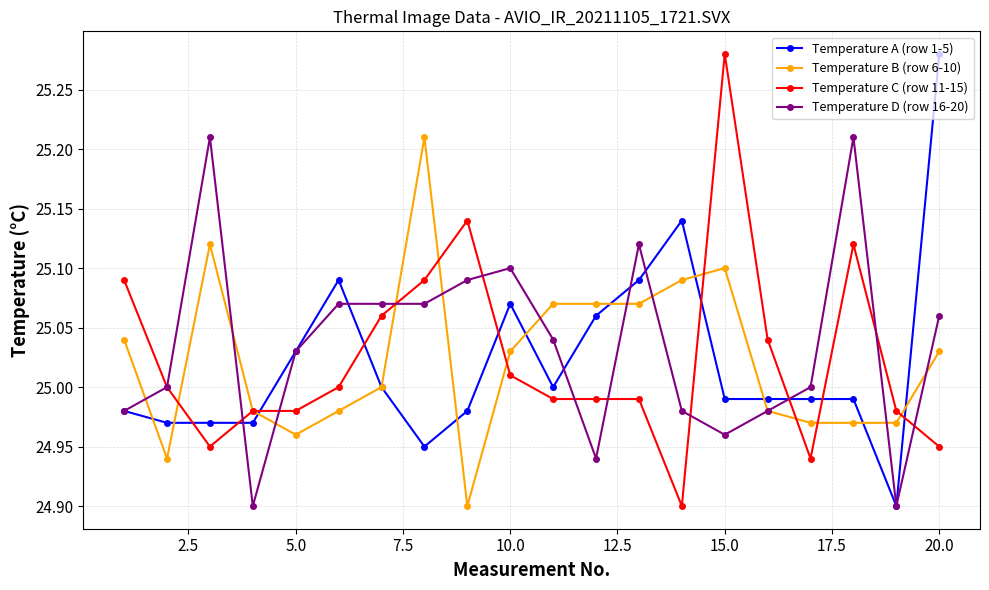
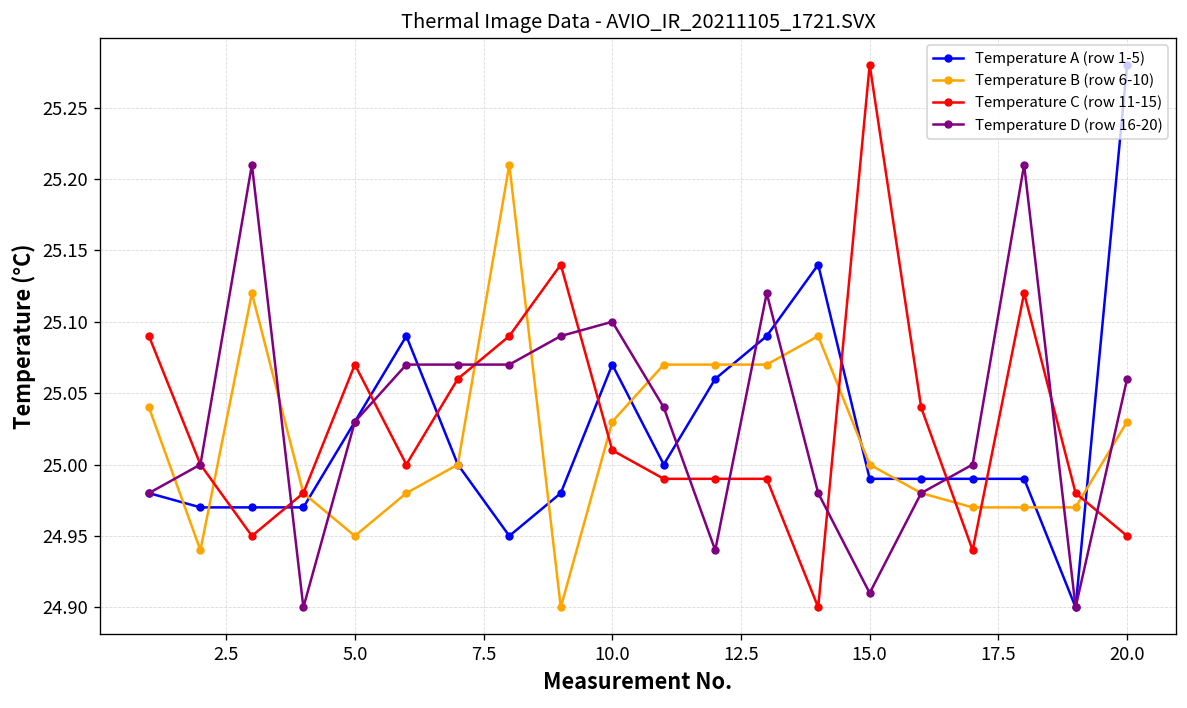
  {
    "Temperature A (row 1-5)": {
      "10.0": 25.07,
      "15.0": 24.99
    },
    "Temperature B (row 6-10)": {
-     "5.0": 24.96,
+     "5.0": 24.95,
      "10.0": 25.03,
-     "15.0": 25.1,
+     "15.0": 25.0,
      "20.0": 25.03
    },
    "Temperature C (row 11-15)": {
-     "5.0": 24.98,
+     "5.0": 25.07,
      "10.0": 25.01,
      "15.0": 25.28,
      "20.0": 24.95
    },
    "Temperature D (row 16-20)": {
      "10.0": 25.10,
-     "15.0": 24.96,
+     "15.0": 24.91,
      "20.0": 25.06
    }
  }
